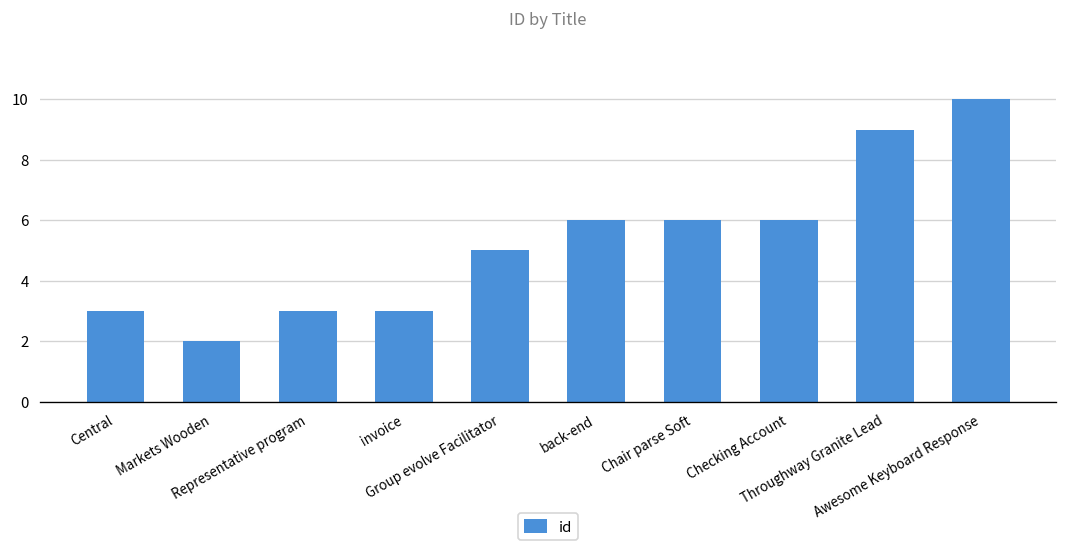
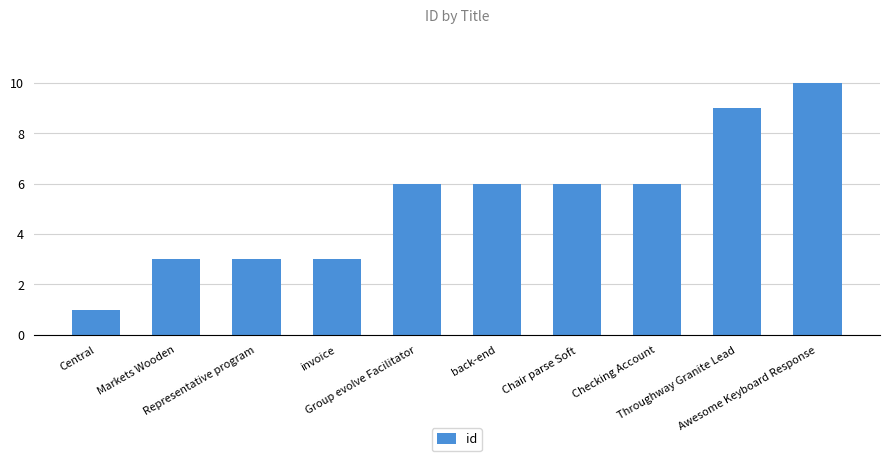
  {
-   "Central": 3,
-   "Markets Wooden": 2,
+   "Central": 1,
+   "Markets Wooden": 3,
    "Representative program": 3,
    "invoice": 3,
-   "Group evolve Facilitator": 5,
+   "Group evolve Facilitator": 6,
    "back-end": 6,
    "Chair parse Soft": 6,
    "Checking Account": 6,
    "Throughway Granite Lead": 9,
    "Awesome Keyboard Response": 10
  }
